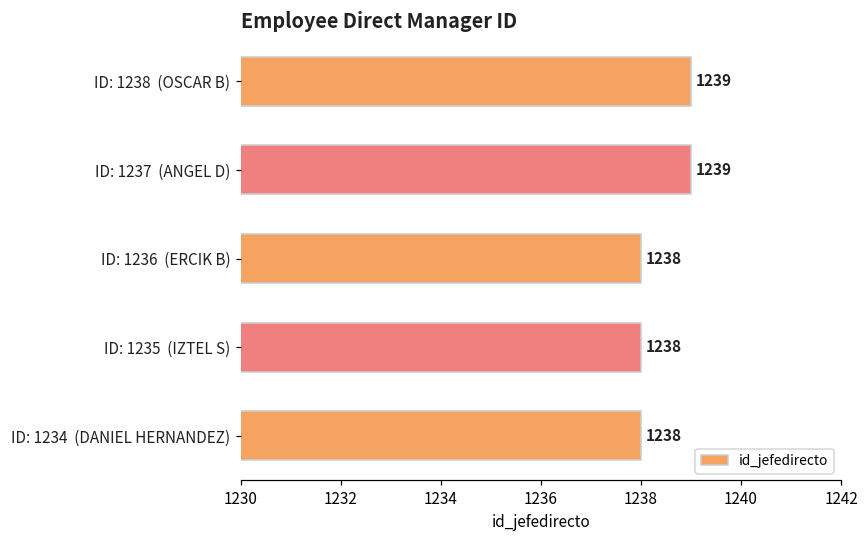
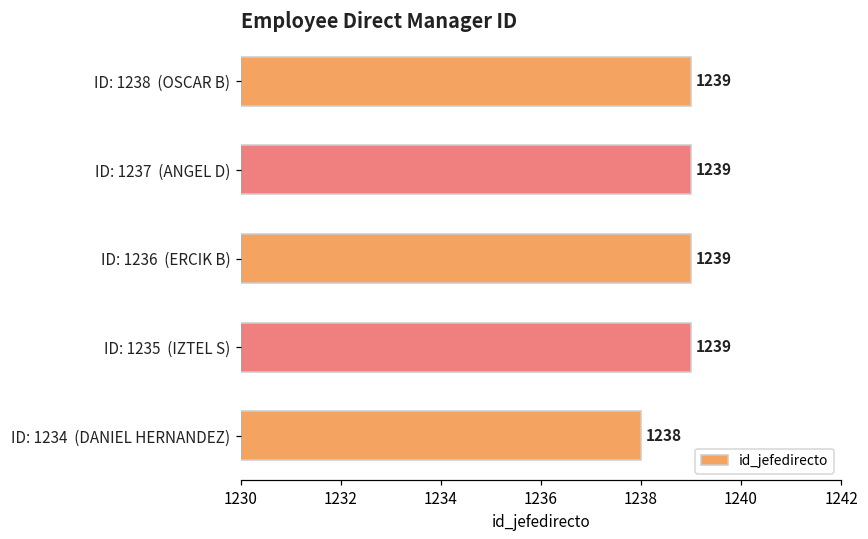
  {
    "ID: 1238 (OSCAR B)": 1239,
    "ID: 1237 (ANGEL D)": 1239,
-   "ID: 1236 (ERCIK B)": 1238,
-   "ID: 1235 (IZTEL S)": 1238,
+   "ID: 1236 (ERCIK B)": 1239,
+   "ID: 1235 (IZTEL S)": 1239,
    "ID: 1234 (DANIEL HERNANDEZ)": 1238
  }
